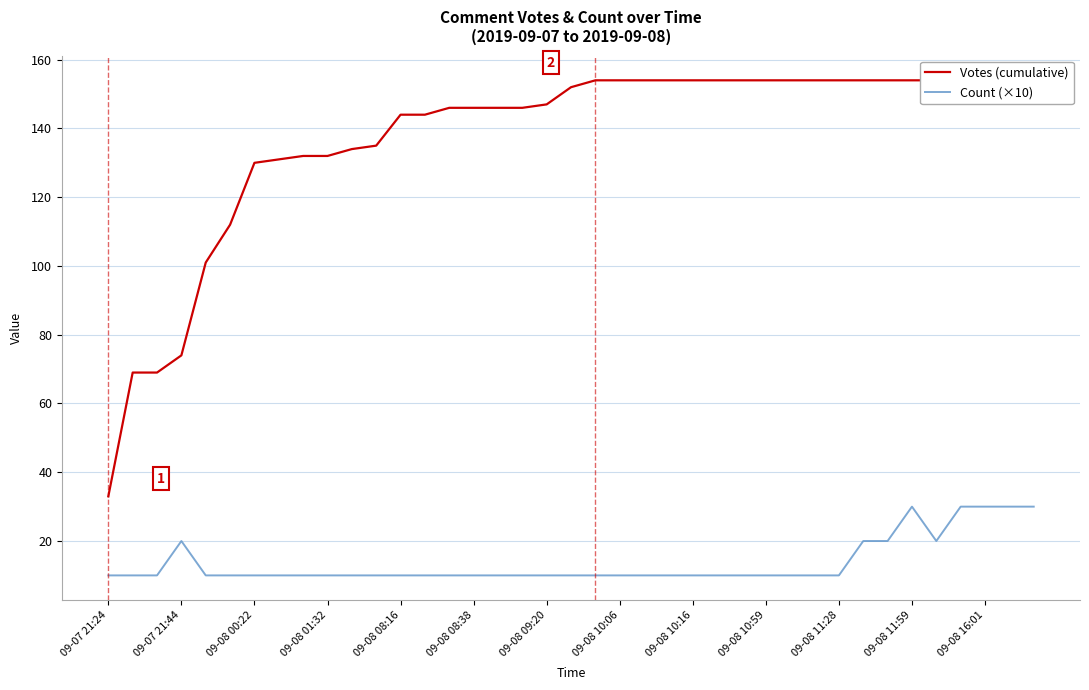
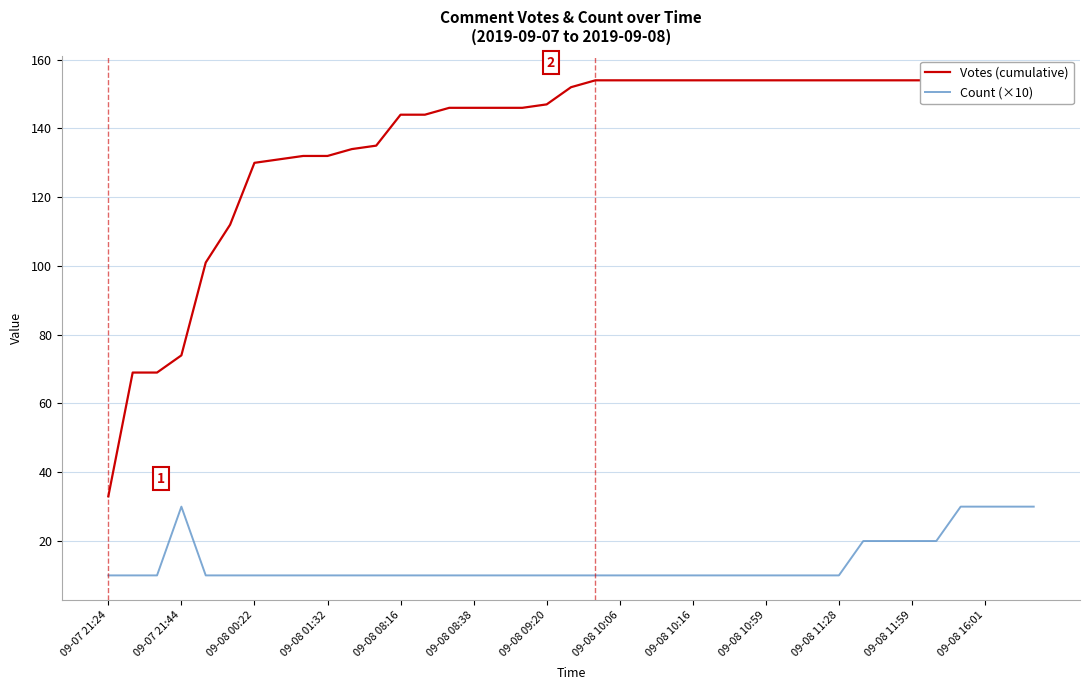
  {
    "Votes (cumulative)": {
      "09-07 21:24": 33,
      "09-07 21:44": 74,
      "09-08 00:22": 130,
      "09-08 01:32": 132,
      "09-08 08:16": 144,
      "09-08 08:38": 146,
      "09-08 09:20": 147,
      "09-08 10:06": 154,
      "09-08 10:16": 154,
      "09-08 10:59": 154,
      "09-08 11:28": 154,
      "09-08 11:59": 154
    },
    "Count (×10)": {
      "09-07 21:24": 10,
-     "09-07 21:44": 20,
+     "09-07 21:44": 30,
      "09-08 00:22": 10,
      "09-08 01:32": 10,
      "09-08 08:16": 10,
      "09-08 08:38": 10,
      "09-08 09:20": 10,
      "09-08 10:06": 10,
      "09-08 10:16": 10,
      "09-08 10:59": 10,
      "09-08 11:28": 10,
-     "09-08 11:59": 30,
+     "09-08 11:59": 20,
      "09-08 16:01": 30
    }
  }
